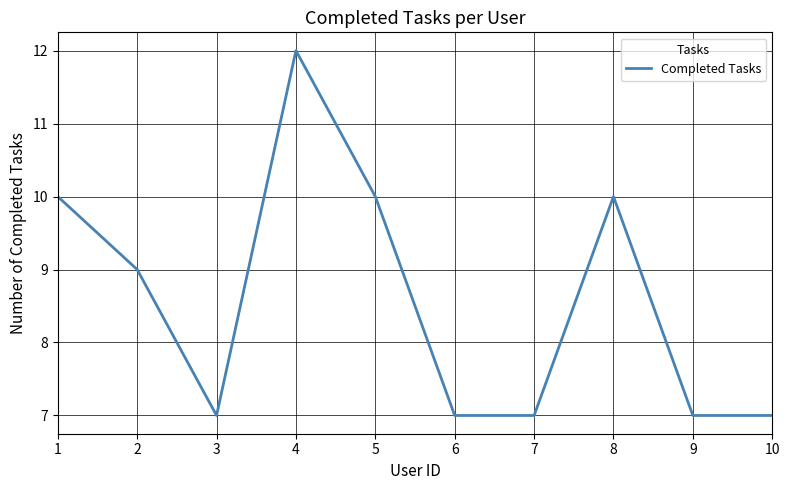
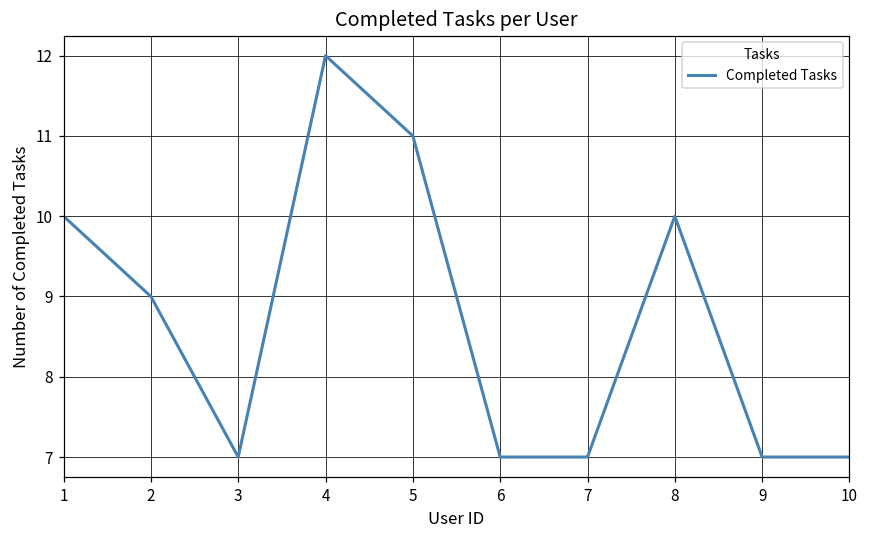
  {
    "1": 10,
    "2": 9,
    "3": 7,
    "4": 12,
-   "5": 10,
+   "5": 11,
    "6": 7,
    "7": 7,
    "8": 10,
    "9": 7,
    "10": 7
  }
